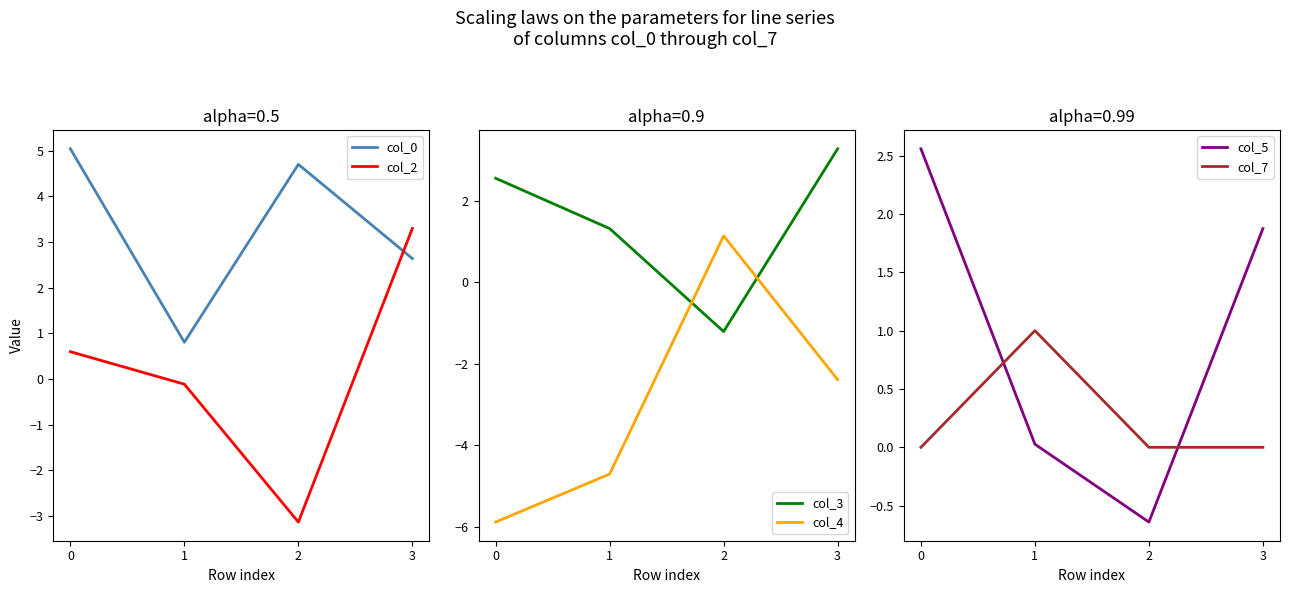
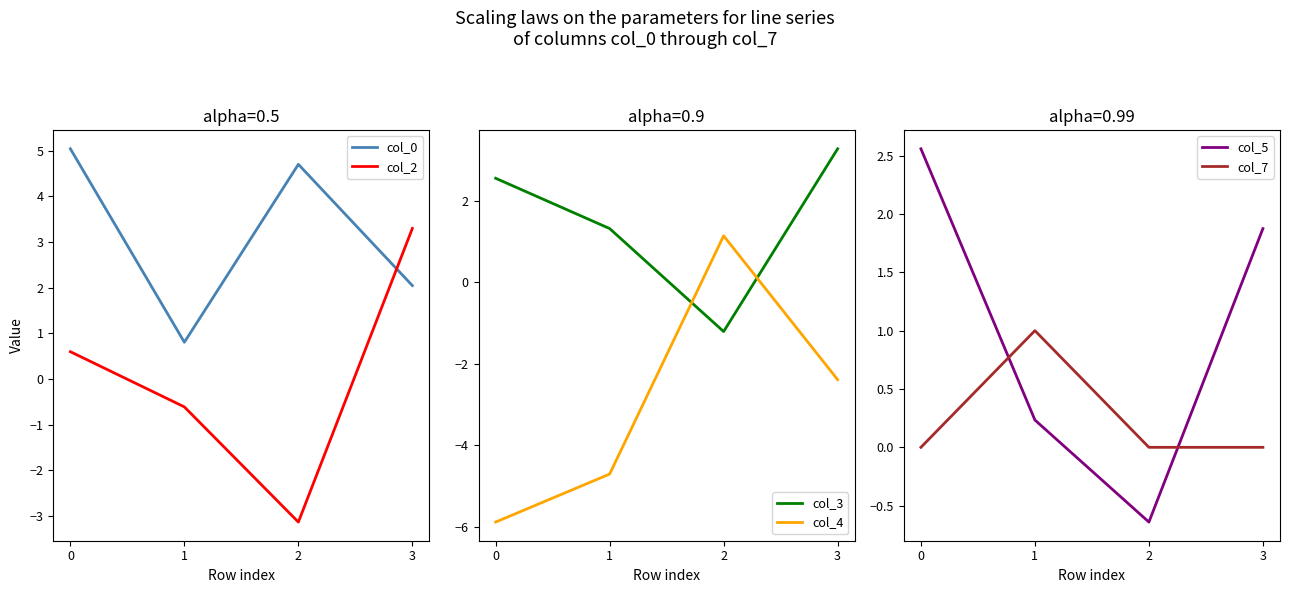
  {
    "alpha=0.5": {
      "col_0": {
        "0": 5.0,
        "1": 0.8,
        "2": 4.7,
-       "3": 2.6
+       "3": 2.0
      },
      "col_2": {
        "0": 0.6,
-       "1": -0.1,
+       "1": -0.6,
        "2": -3.1,
        "3": 3.3
      }
    },
    "alpha=0.9": {
      "col_3": {
        "0": 2.5,
        "1": 1.3,
        "2": -1.2,
        "3": 3.3
      },
      "col_4": {
        "0": -5.9,
        "1": -4.7,
        "2": 1.1,
        "3": -2.4
      }
    },
    "alpha=0.99": {
      "col_5": {
        "0": 2.56,
-       "1": 0.03,
+       "1": 0.23,
        "2": -0.64,
        "3": 1.87
      },
      "col_7": {
        "0": 0.00,
        "1": 1.00,
        "2": 0.00,
        "3": 0.00
      }
    }
  }
